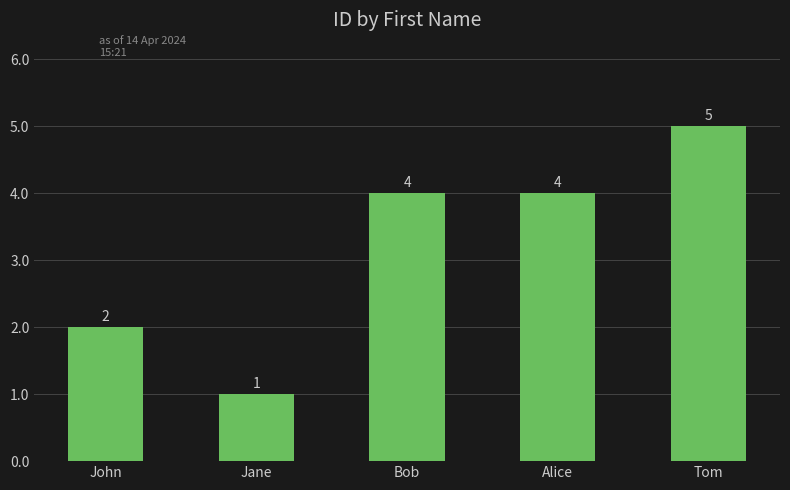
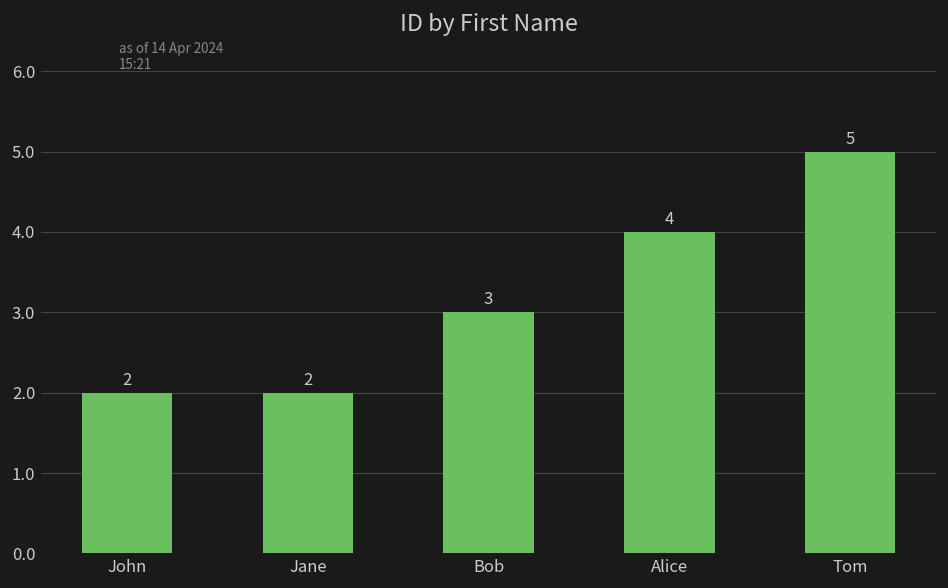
  {
    "John": 2,
-   "Jane": 1,
-   "Bob": 4,
+   "Jane": 2,
+   "Bob": 3,
    "Alice": 4,
    "Tom": 5
  }
